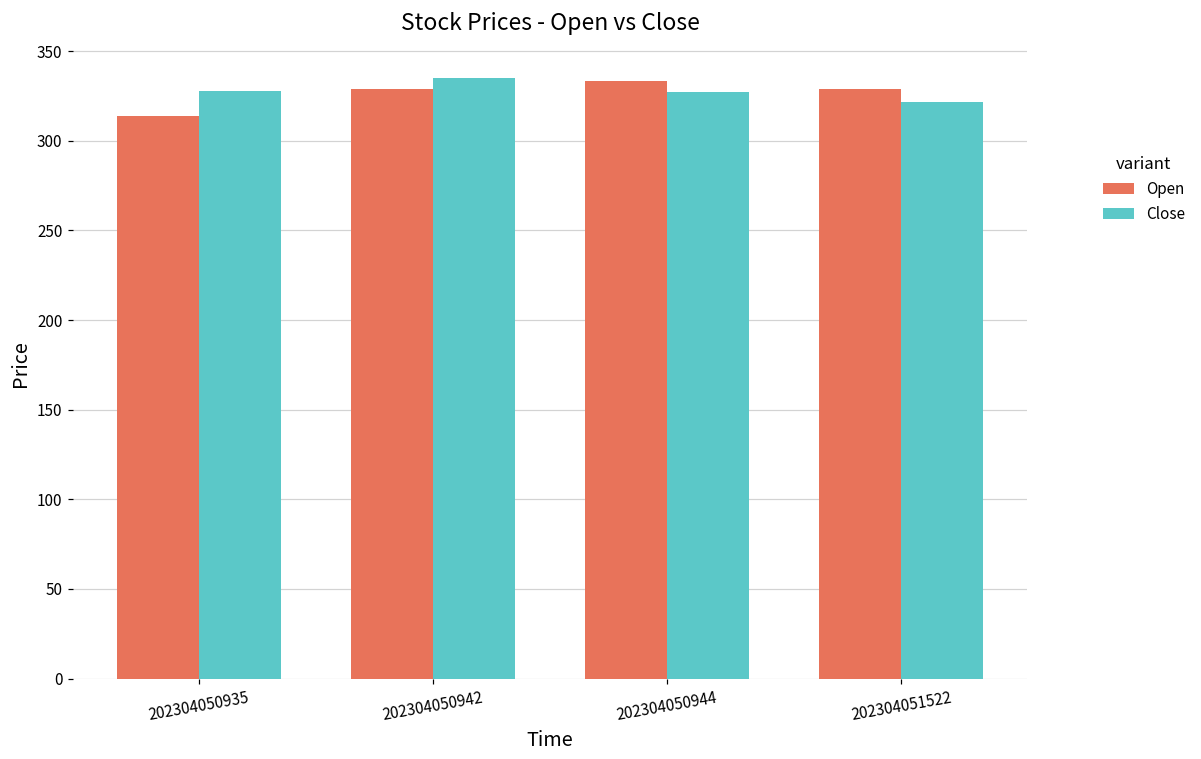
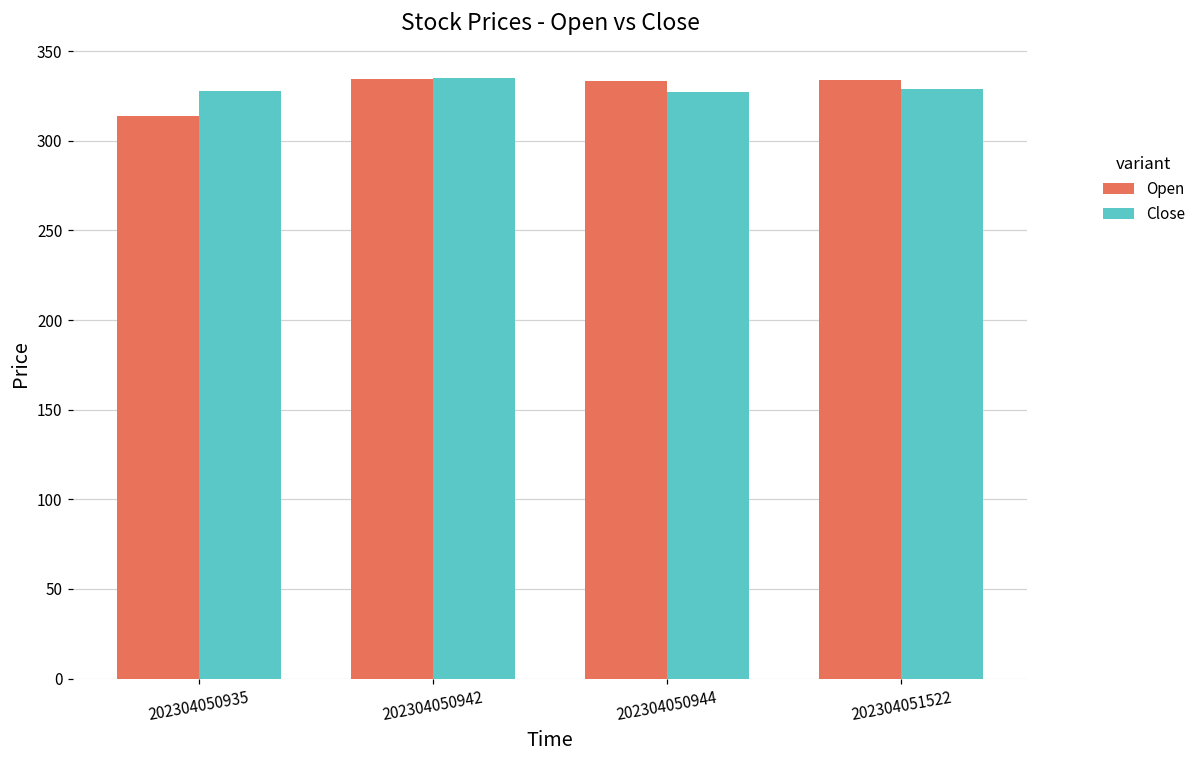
  {
    "Open": {
      "202304050935": 314,
-     "202304050942": 329,
+     "202304050942": 334,
      "202304050944": 334,
-     "202304051522": 329
+     "202304051522": 334
    },
    "Close": {
      "202304050935": 328,
      "202304050942": 335,
      "202304050944": 327,
-     "202304051522": 322
+     "202304051522": 329
    }
  }
